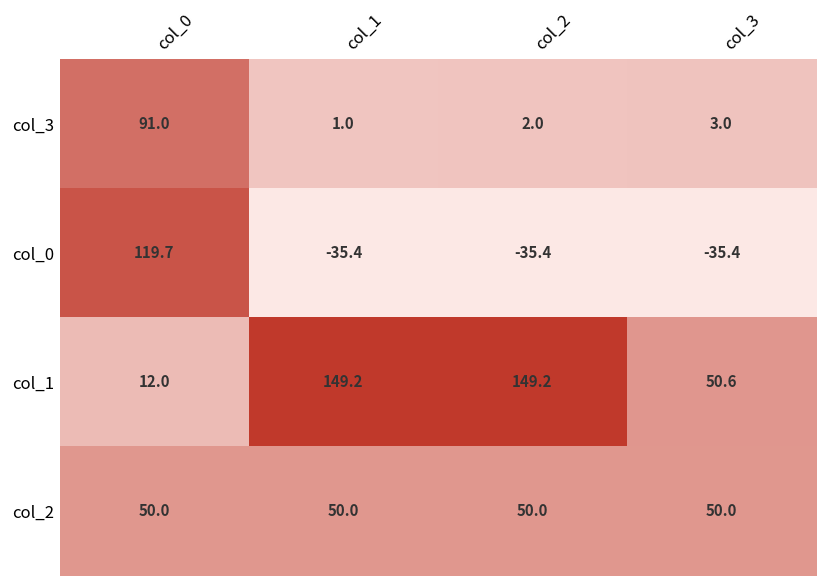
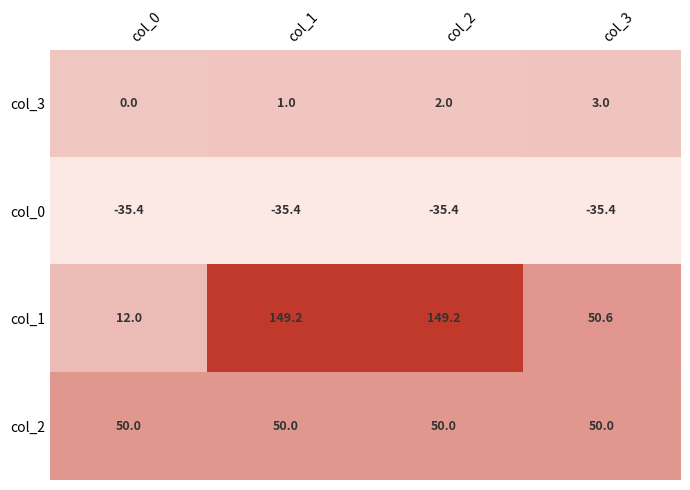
  {
    "col_3": {
-     "col_0": 91.0,
+     "col_0": 0.0,
      "col_1": 1.0,
      "col_2": 2.0,
      "col_3": 3.0
    },
    "col_0": {
-     "col_0": 119.7,
+     "col_0": -35.4,
      "col_1": -35.4,
      "col_2": -35.4,
      "col_3": -35.4
    },
    "col_1": {
      "col_0": 12.0,
      "col_1": 149.2,
      "col_2": 149.2,
      "col_3": 50.6
    },
    "col_2": {
      "col_0": 50.0,
      "col_1": 50.0,
      "col_2": 50.0,
      "col_3": 50.0
    }
  }
